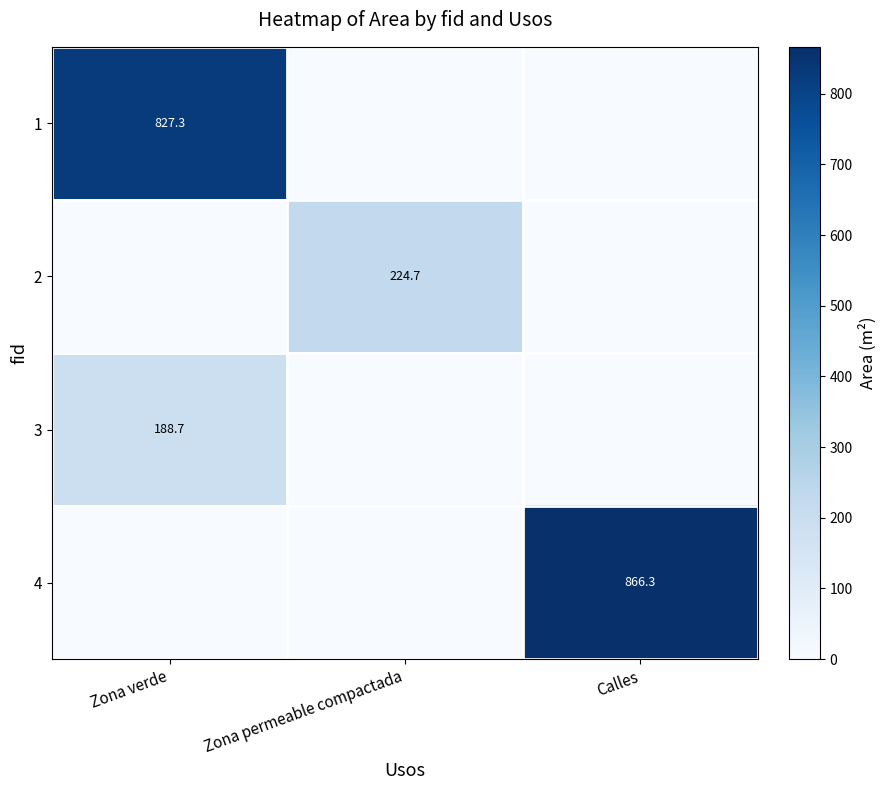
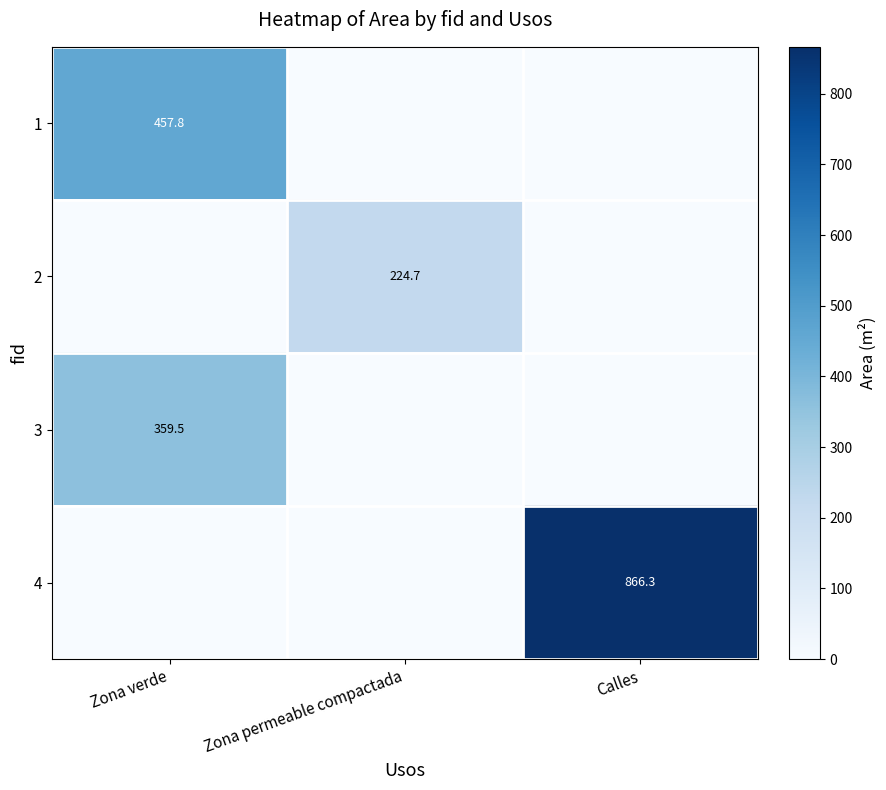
  {
    "1": {
-     "Zona verde": 827.3
+     "Zona verde": 457.8
    },
    "2": {
      "Zona permeable compactada": 224.7
    },
    "3": {
-     "Zona verde": 188.7
+     "Zona verde": 359.5
    },
    "4": {
      "Calles": 866.3
    }
  }
